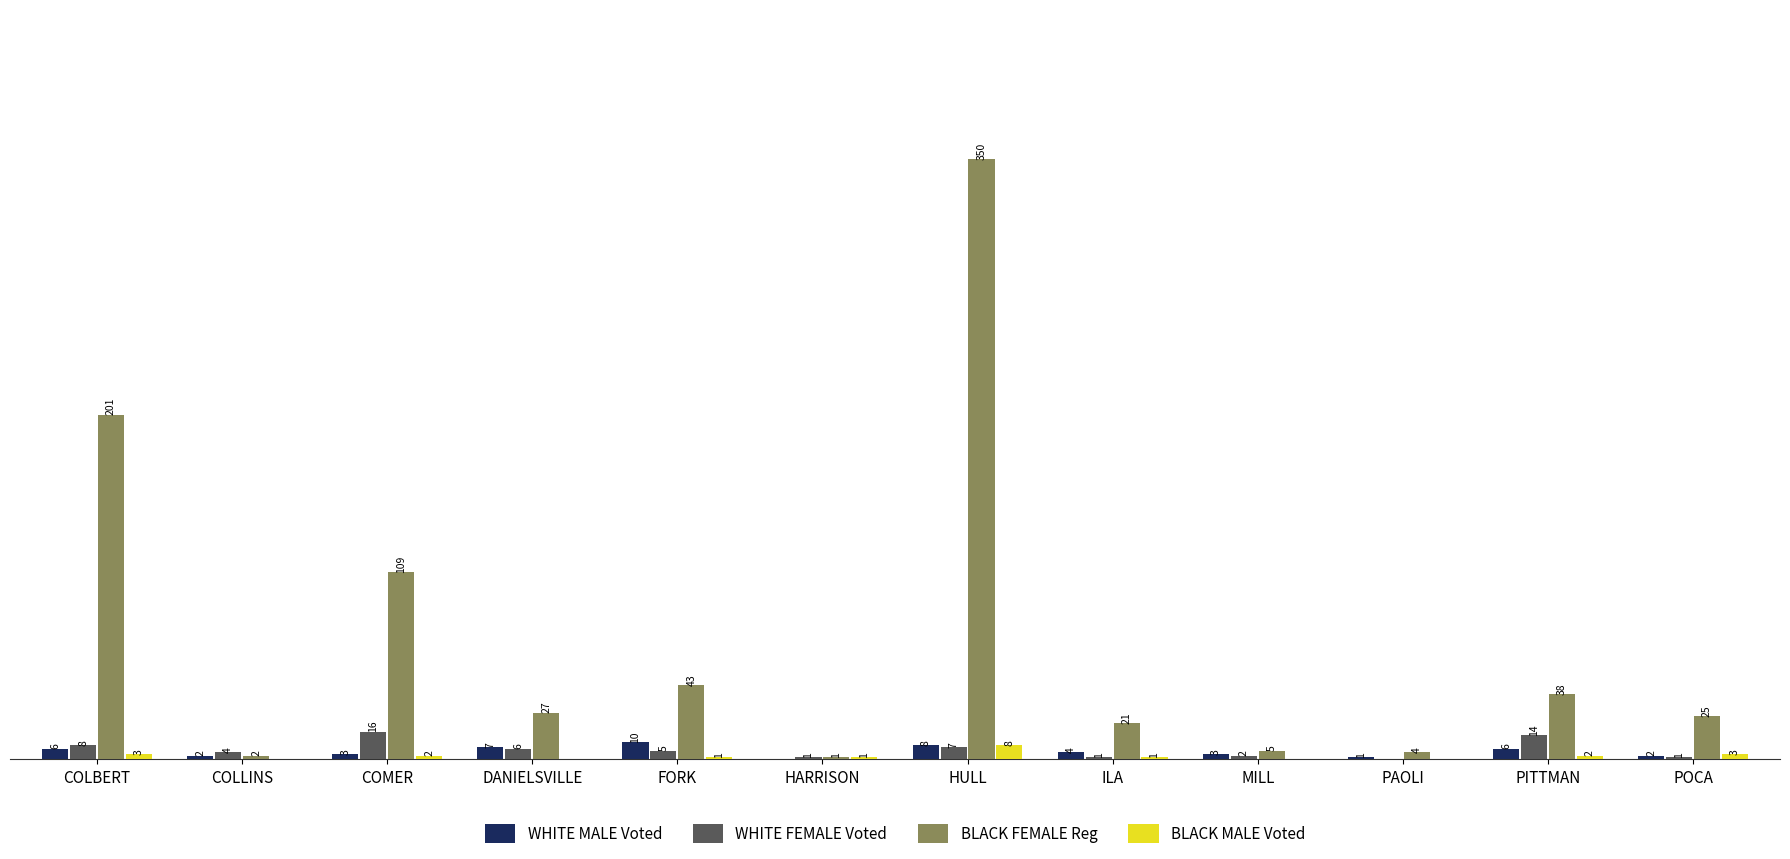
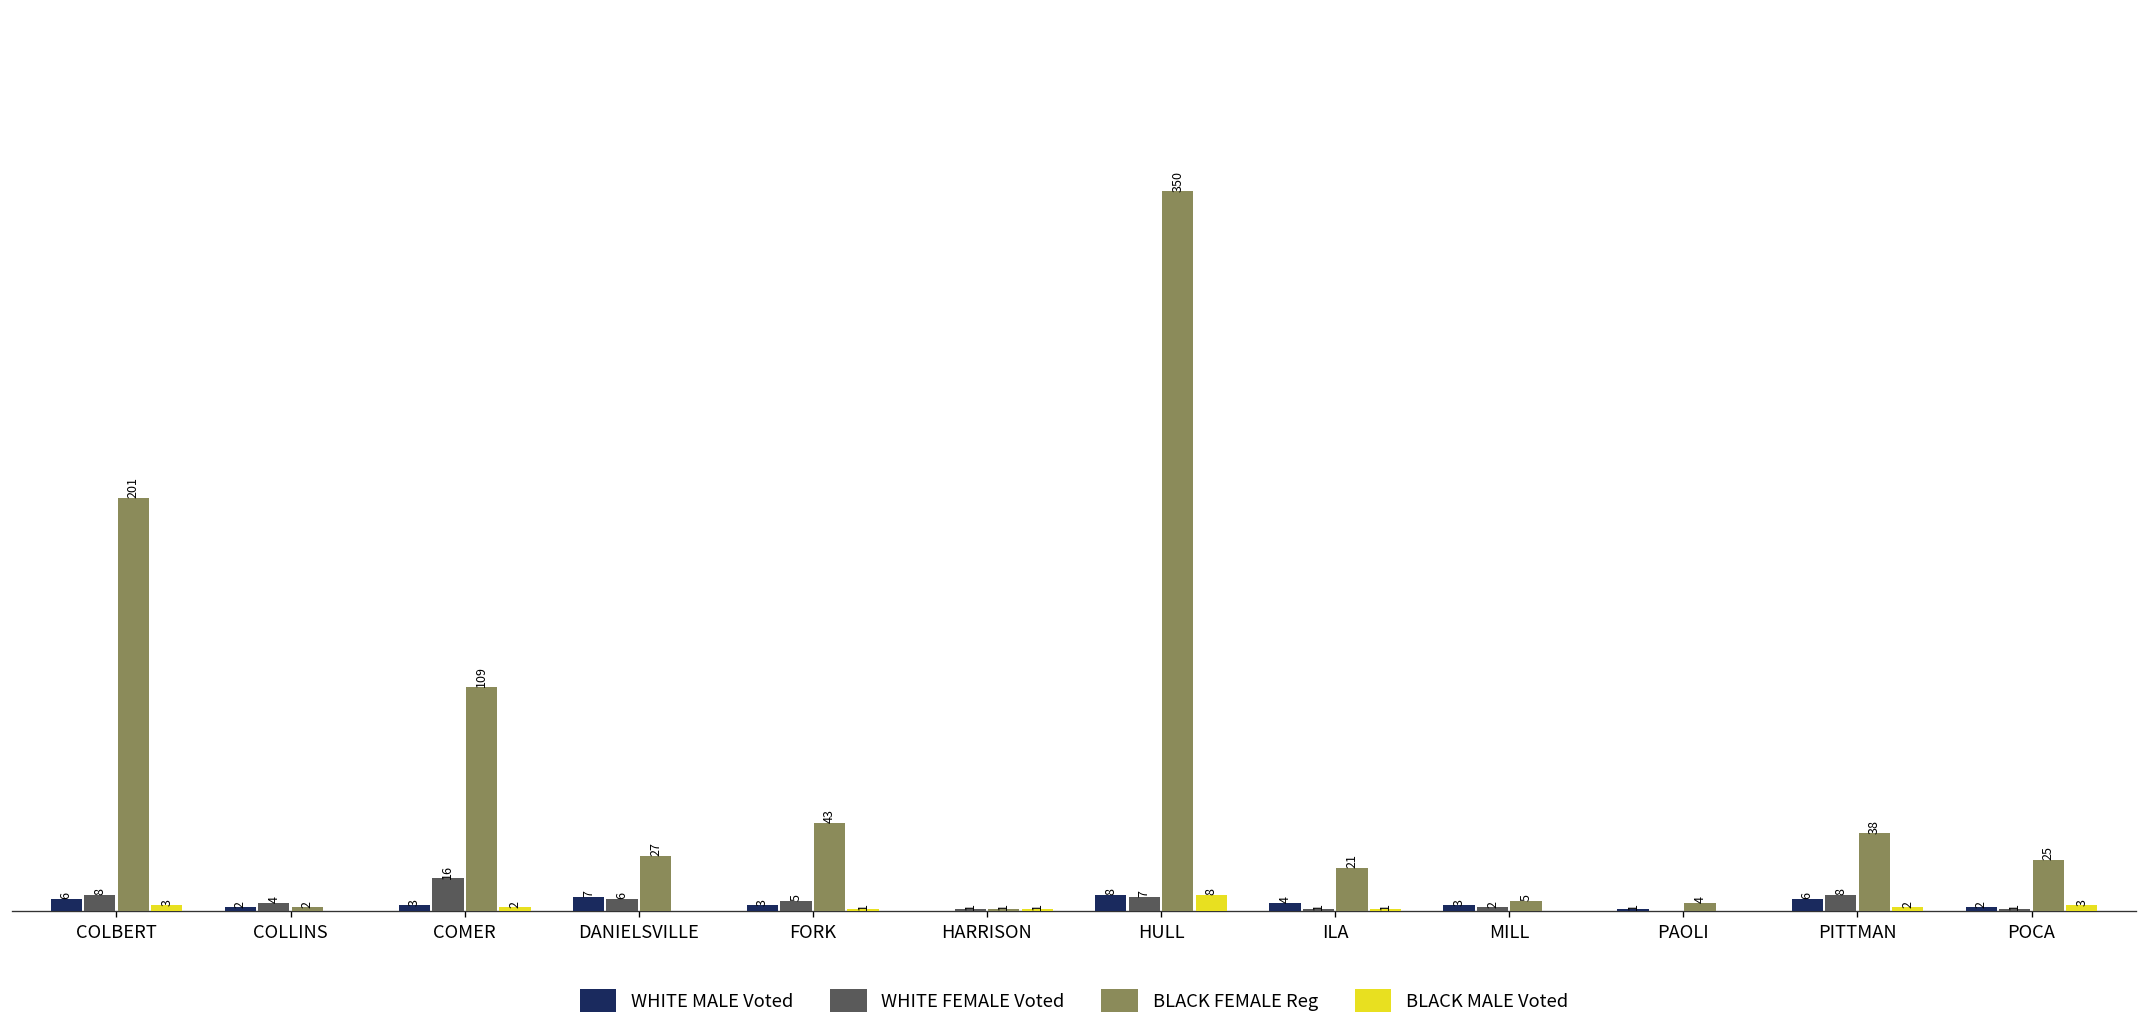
  {
    "WHITE MALE Voted": {
      "COLBERT": 6,
      "COLLINS": 2,
      "COMER": 3,
      "DANIELSVILLE": 7,
-     "FORK": 10,
+     "FORK": 3,
      "HULL": 8,
      "ILA": 4,
      "MILL": 3,
      "PAOLI": 1,
      "PITTMAN": 6,
      "POCA": 2
    },
    "WHITE FEMALE Voted": {
      "COLBERT": 8,
      "COLLINS": 4,
      "COMER": 16,
      "DANIELSVILLE": 6,
      "FORK": 5,
      "HARRISON": 1,
      "HULL": 7,
      "ILA": 1,
      "MILL": 2,
-     "PITTMAN": 14,
+     "PITTMAN": 8,
      "POCA": 1
    },
    "BLACK FEMALE Reg": {
      "COLBERT": 201,
      "COLLINS": 2,
      "COMER": 109,
      "DANIELSVILLE": 27,
      "FORK": 43,
      "HARRISON": 1,
      "HULL": 350,
      "ILA": 21,
      "MILL": 5,
      "PAOLI": 4,
      "PITTMAN": 38,
      "POCA": 25
    },
    "BLACK MALE Voted": {
      "COLBERT": 3,
      "COMER": 2,
      "FORK": 1,
      "HARRISON": 1,
      "HULL": 8,
      "ILA": 1,
      "PITTMAN": 2,
      "POCA": 3
    }
  }
